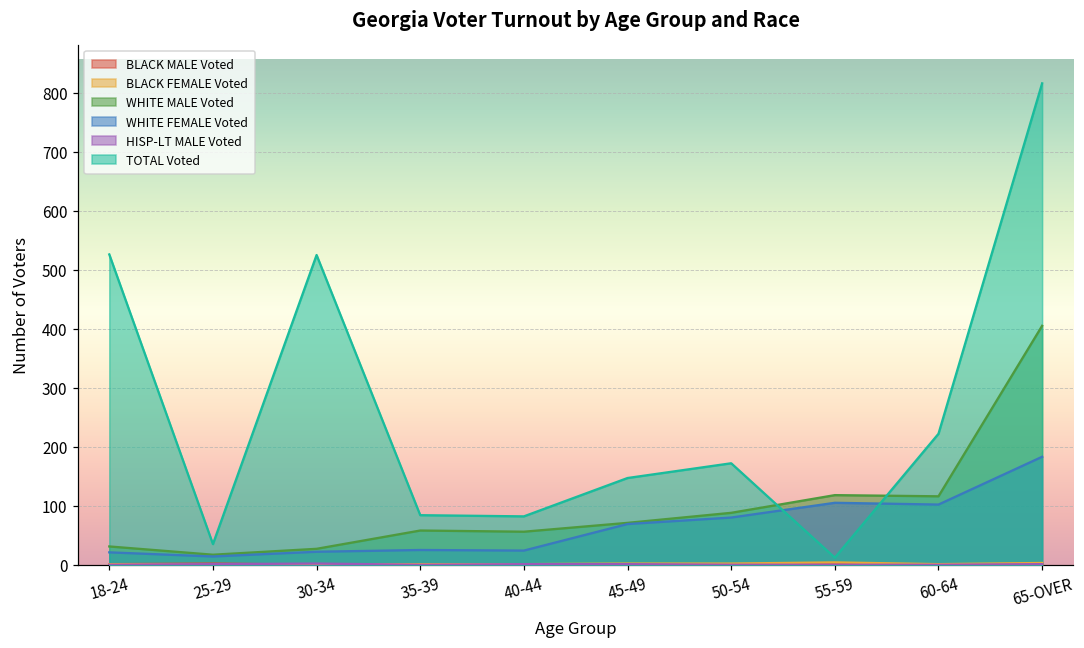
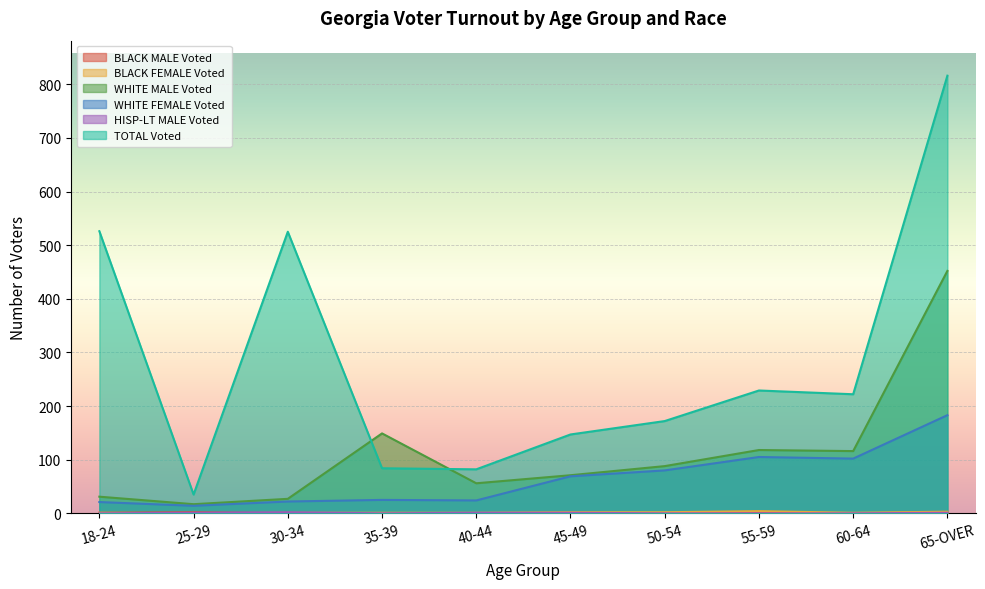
  {
    "WHITE MALE Voted": {
      "18-24": 30,
      "30-34": 30,
-     "35-39": 60,
+     "35-39": 150,
      "40-44": 60,
      "50-54": 90,
      "55-59": 120,
      "60-64": 120,
-     "65-OVER": 410
+     "65-OVER": 450
    },
    "WHITE FEMALE Voted": {
      "18-24": 20,
      "30-34": 20,
      "35-39": 30,
      "40-44": 20,
      "50-54": 80,
      "55-59": 110,
      "60-64": 100,
      "65-OVER": 180
    },
    "TOTAL Voted": {
      "18-24": 530,
      "25-29": 40,
      "30-34": 530,
      "35-39": 80,
      "40-44": 80,
      "45-49": 150,
      "50-54": 170,
-     "55-59": 10,
+     "55-59": 230,
      "60-64": 220,
      "65-OVER": 820
    }
  }
